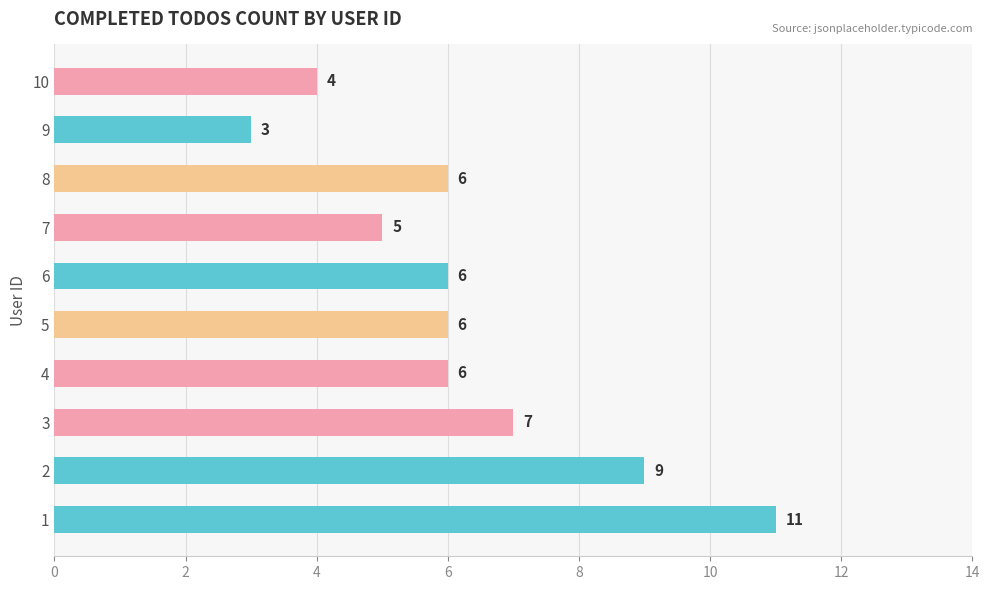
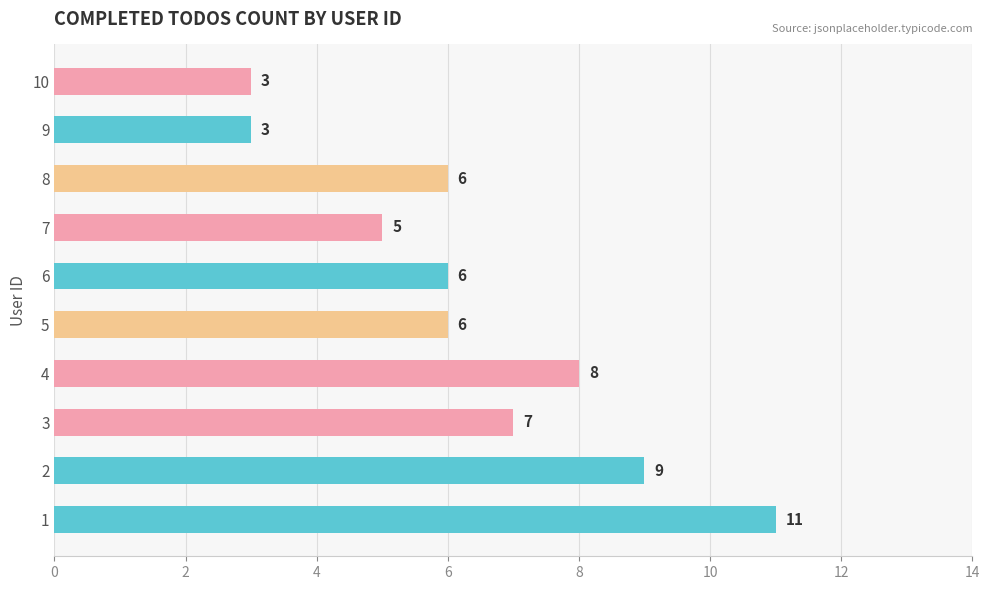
  {
-   "10": 4,
+   "10": 3,
    "9": 3,
    "8": 6,
    "7": 5,
    "6": 6,
    "5": 6,
-   "4": 6,
+   "4": 8,
    "3": 7,
    "2": 9,
    "1": 11
  }
